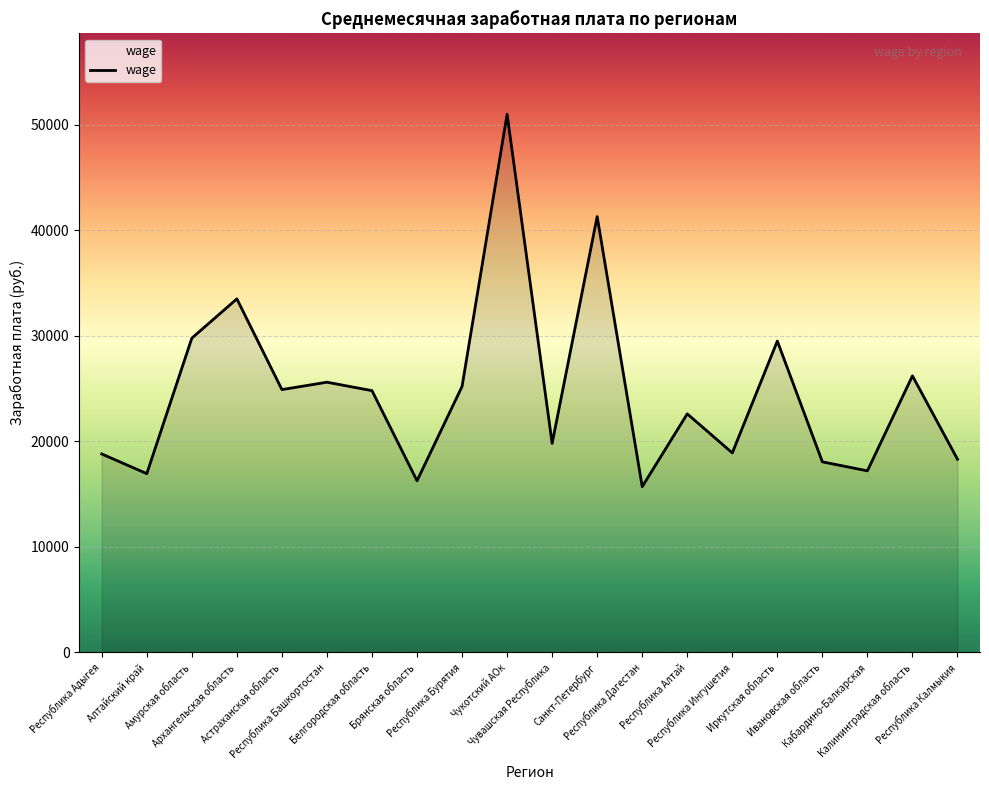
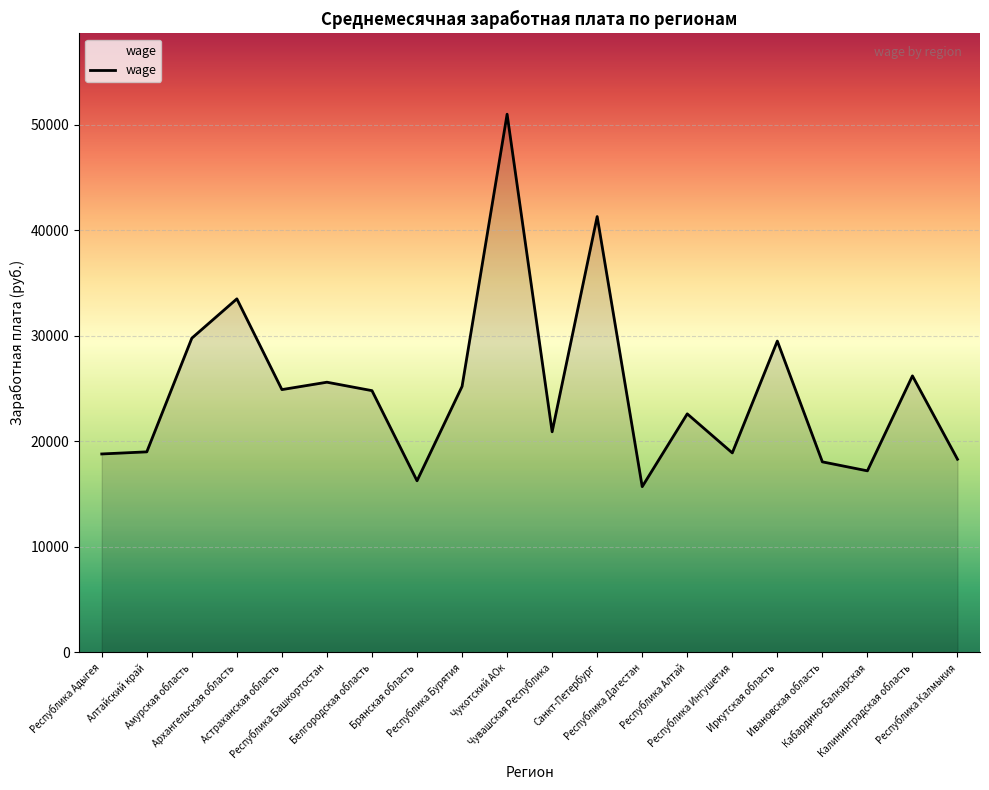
  {
    "Республика Адыгея": 18800,
-   "Алтайский край": 16900,
+   "Алтайский край": 19000,
    "Амурская область": 29800,
    "Архангельская область": 33500,
    "Астраханская область": 24900,
    "Республика Башкортостан": 25600,
    "Белгородская область": 24800,
    "Брянская область": 16300,
    "Республика Бурятия": 25200,
    "Чукотский АОк": 51000,
-   "Чувашская Республика": 19800,
+   "Чувашская Республика": 20900,
    "Санкт-Петербург": 41300,
    "Республика Дагестан": 15700,
    "Республика Алтай": 22600,
    "Республика Ингушетия": 18900,
    "Иркутская область": 29500,
    "Ивановская область": 18100,
    "Кабардино-Балкарская": 17200,
    "Калининградская область": 26200,
    "Республика Калмыкия": 18300
  }
